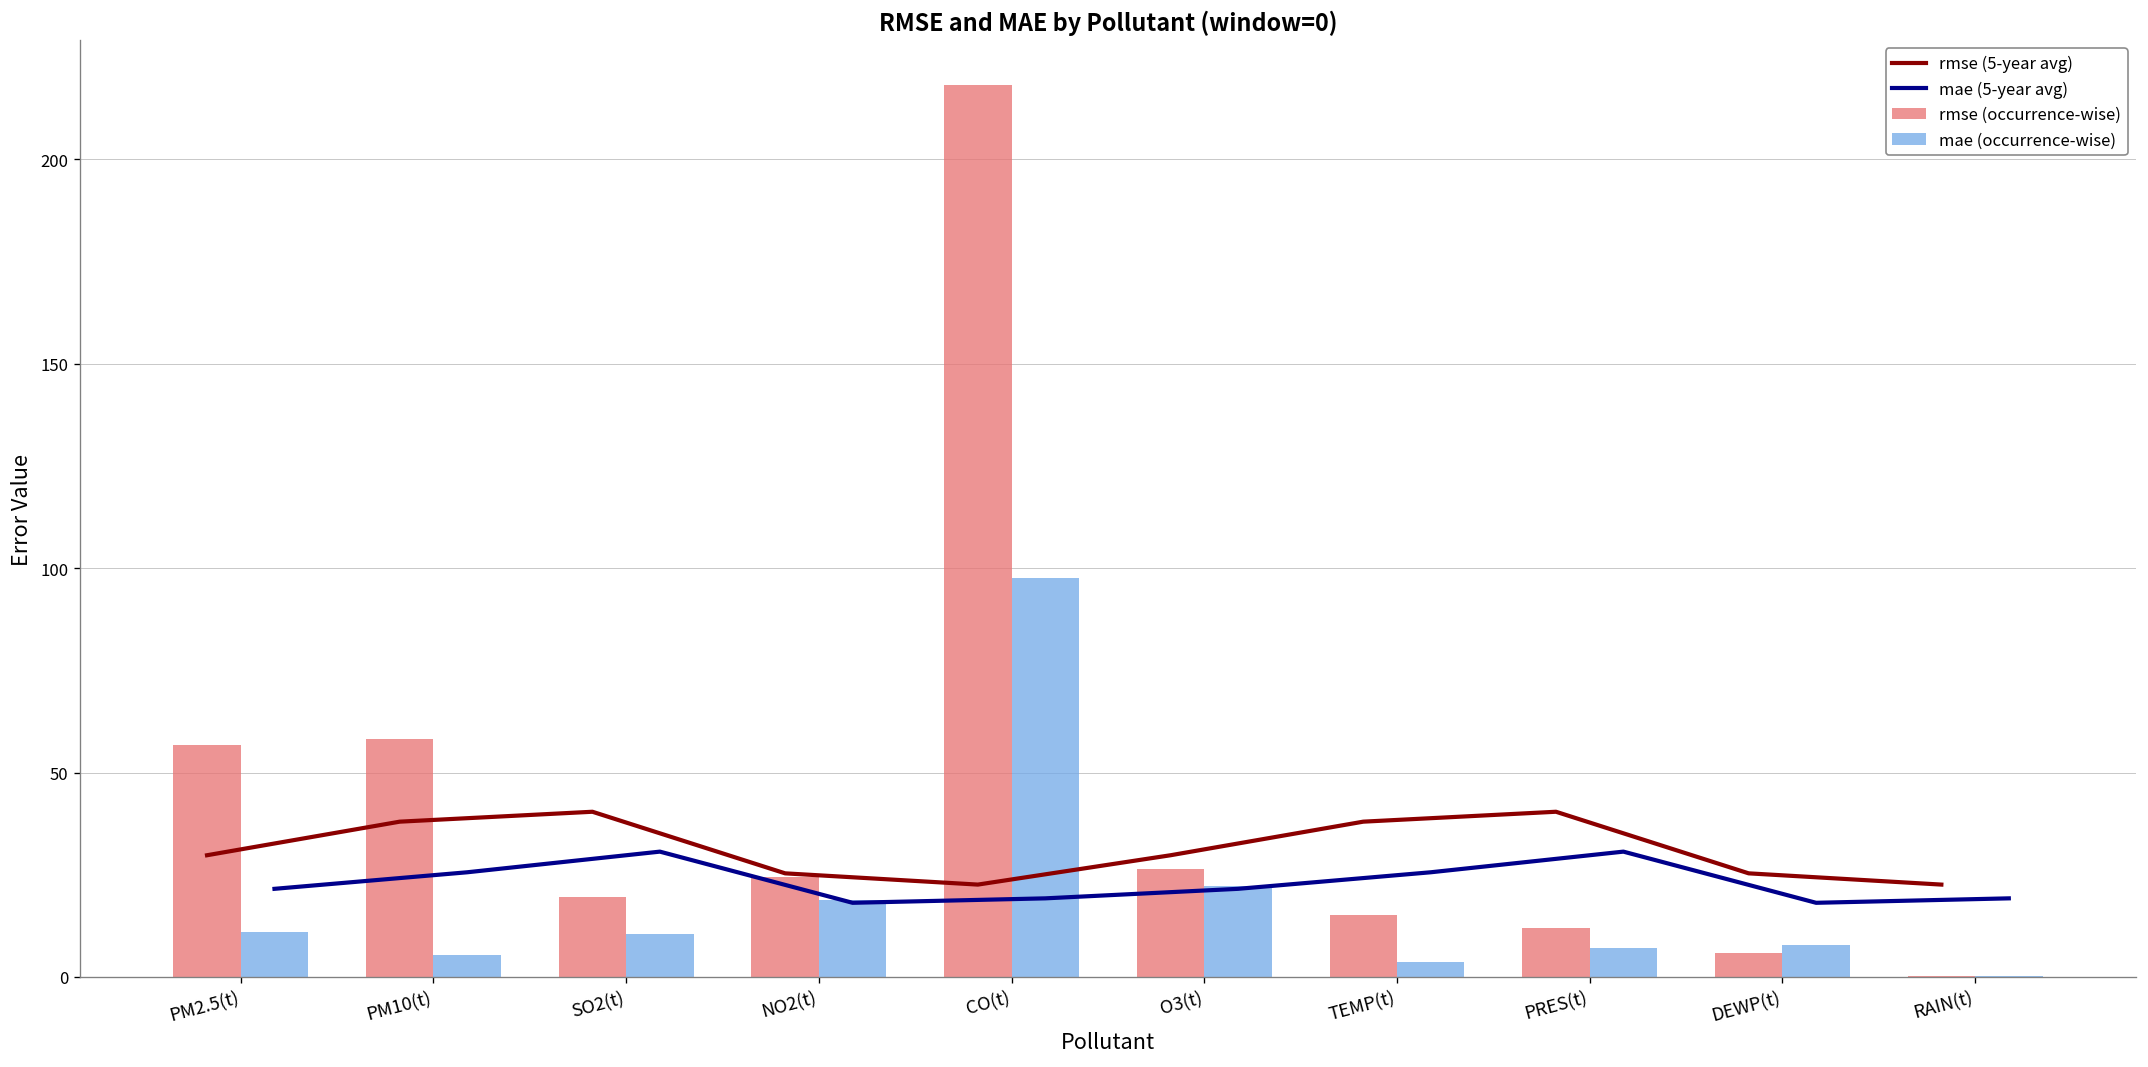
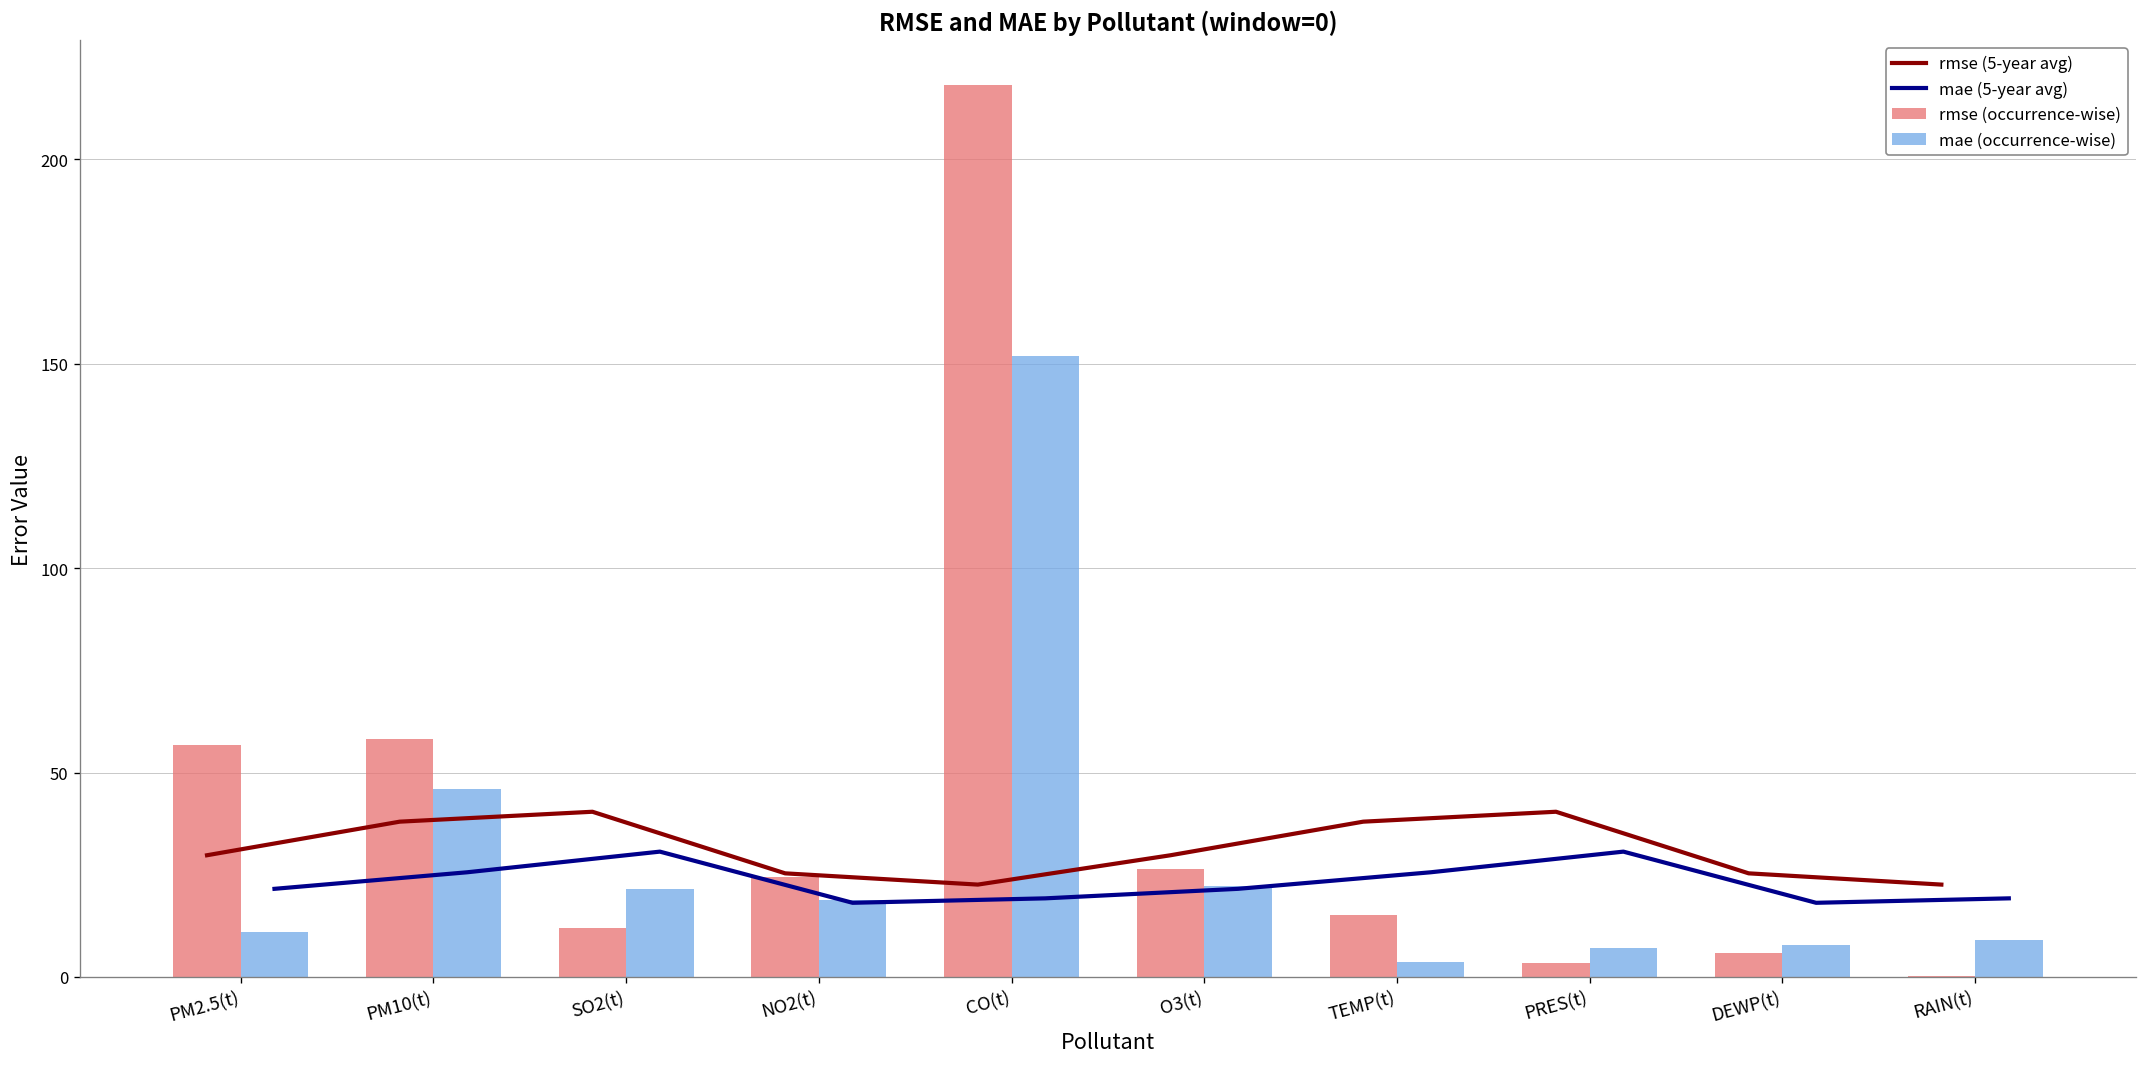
  {
    "rmse (occurrence-wise)": {
      "PM2.5(t)": 57,
      "PM10(t)": 58,
-     "SO2(t)": 20,
+     "SO2(t)": 12,
      "NO2(t)": 24,
      "CO(t)": 218,
      "O3(t)": 26,
      "TEMP(t)": 15,
-     "PRES(t)": 12,
+     "PRES(t)": 3,
      "DEWP(t)": 6
    },
    "mae (occurrence-wise)": {
      "PM2.5(t)": 11,
-     "PM10(t)": 5,
-     "SO2(t)": 10,
+     "PM10(t)": 46,
+     "SO2(t)": 22,
      "NO2(t)": 19,
-     "CO(t)": 98,
+     "CO(t)": 152,
      "O3(t)": 22,
      "TEMP(t)": 4,
      "PRES(t)": 7,
      "DEWP(t)": 8,
-     "RAIN(t)": 0
+     "RAIN(t)": 9
    }
  }
